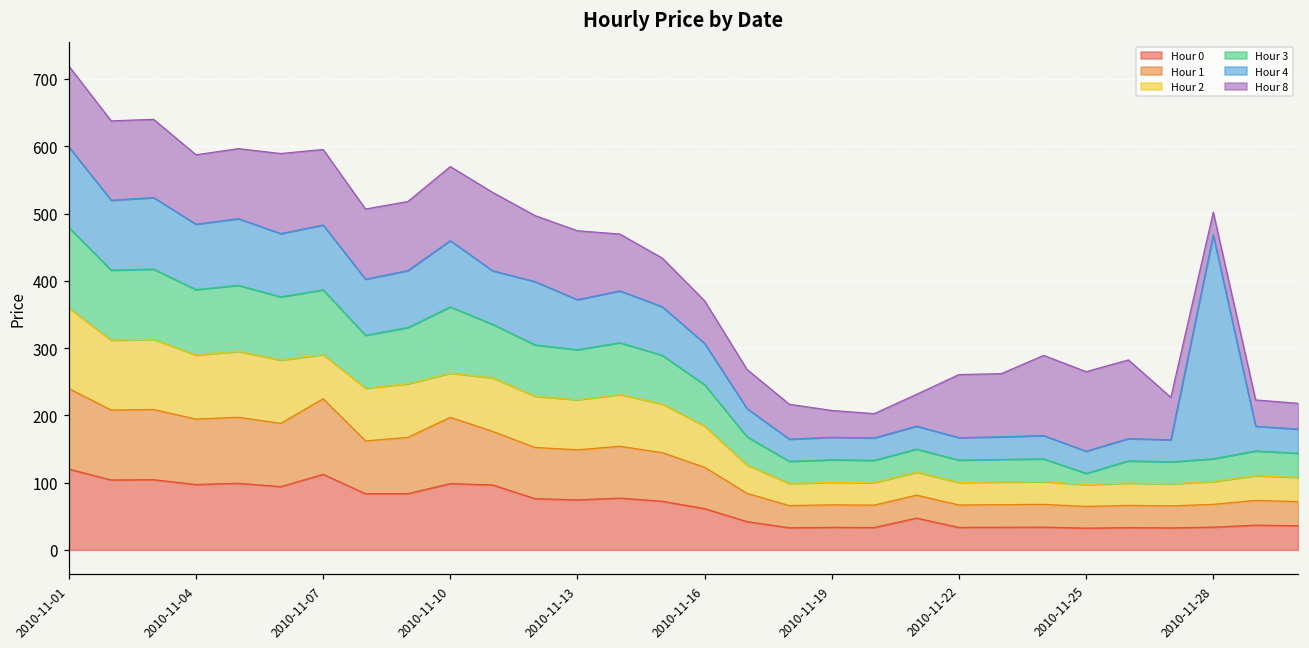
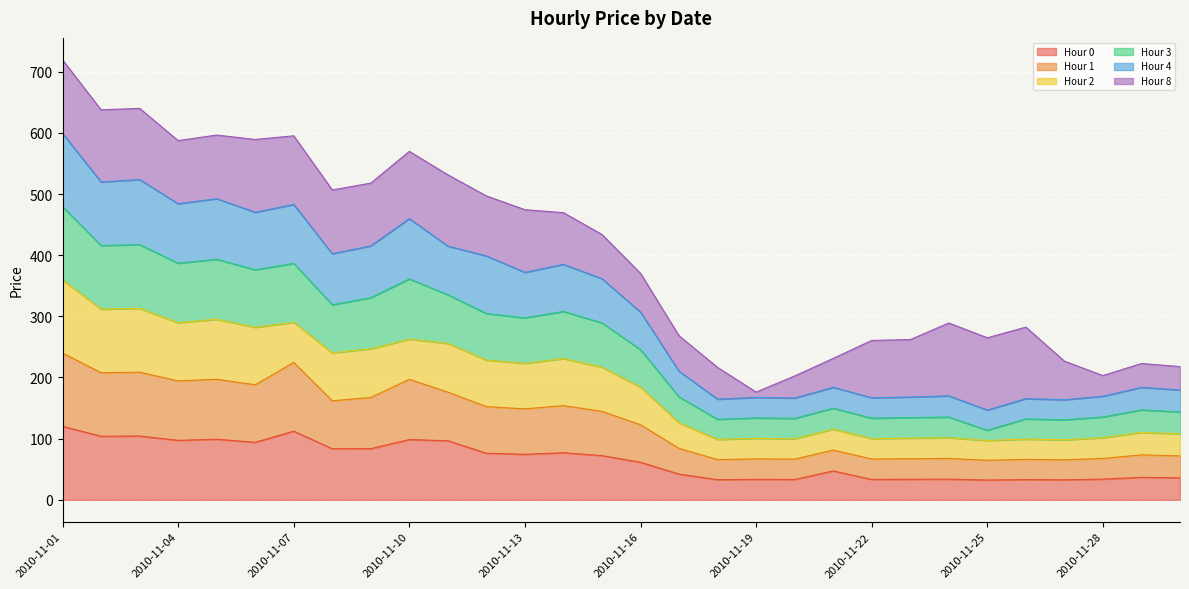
  {
    "Hour 2": {
      "2010-11-01": 120,
      "2010-11-04": 100,
      "2010-11-07": 70,
      "2010-11-10": 70,
      "2010-11-13": 70,
      "2010-11-16": 60,
      "2010-11-19": 30,
      "2010-11-22": 30,
      "2010-11-25": 30,
      "2010-11-28": 30
    },
    "Hour 3": {
      "2010-11-01": 120,
      "2010-11-04": 100,
      "2010-11-07": 100,
      "2010-11-10": 100,
      "2010-11-13": 70,
      "2010-11-16": 60,
      "2010-11-19": 30,
      "2010-11-22": 30,
      "2010-11-25": 20,
      "2010-11-28": 30
    },
    "Hour 4": {
      "2010-11-01": 120,
      "2010-11-04": 100,
      "2010-11-07": 100,
      "2010-11-10": 100,
      "2010-11-13": 70,
      "2010-11-16": 60,
      "2010-11-19": 30,
      "2010-11-22": 30,
      "2010-11-25": 30,
-     "2010-11-28": 330
+     "2010-11-28": 30
    },
    "Hour 8": {
      "2010-11-01": 120,
      "2010-11-04": 100,
      "2010-11-07": 110,
      "2010-11-10": 110,
      "2010-11-13": 100,
      "2010-11-16": 60,
-     "2010-11-19": 40,
+     "2010-11-19": 10,
      "2010-11-22": 90,
      "2010-11-25": 120,
      "2010-11-28": 30
    }
  }
